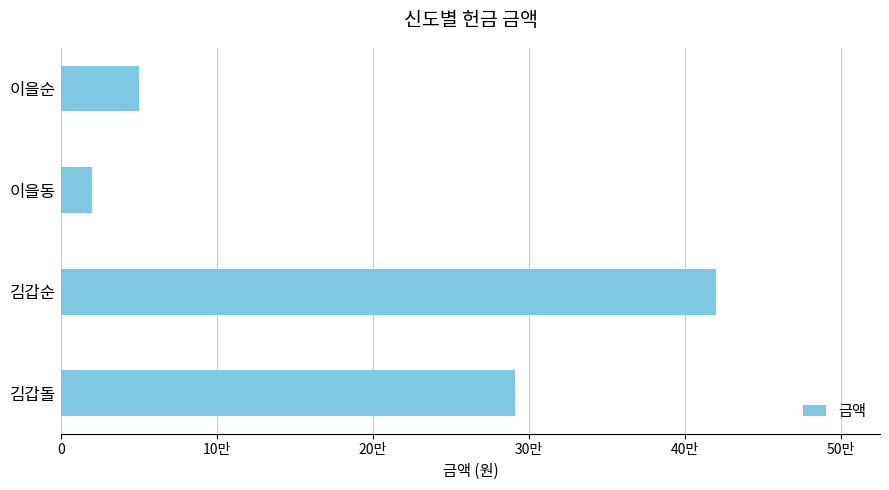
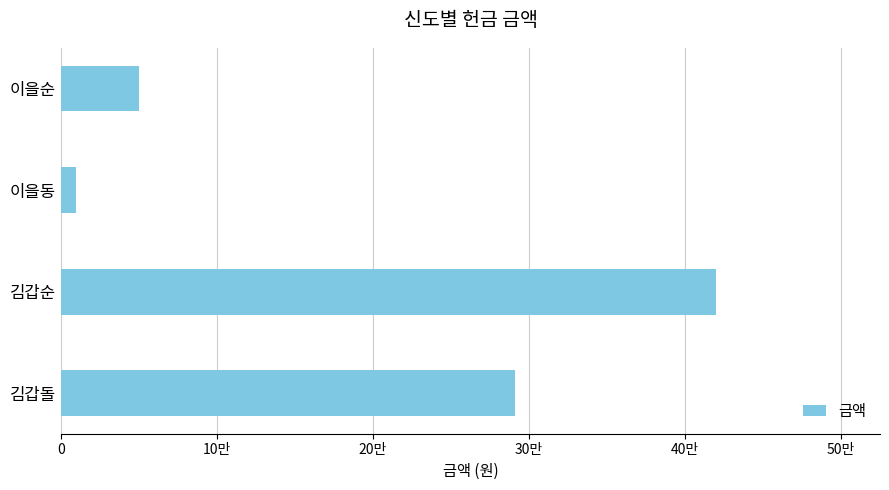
  {
    "이을순": "5.0만",
-   "이을동": "2.0만",
+   "이을동": "0.9만",
    "김갑순": "42.0만",
    "김갑돌": "29.1만"
  }
